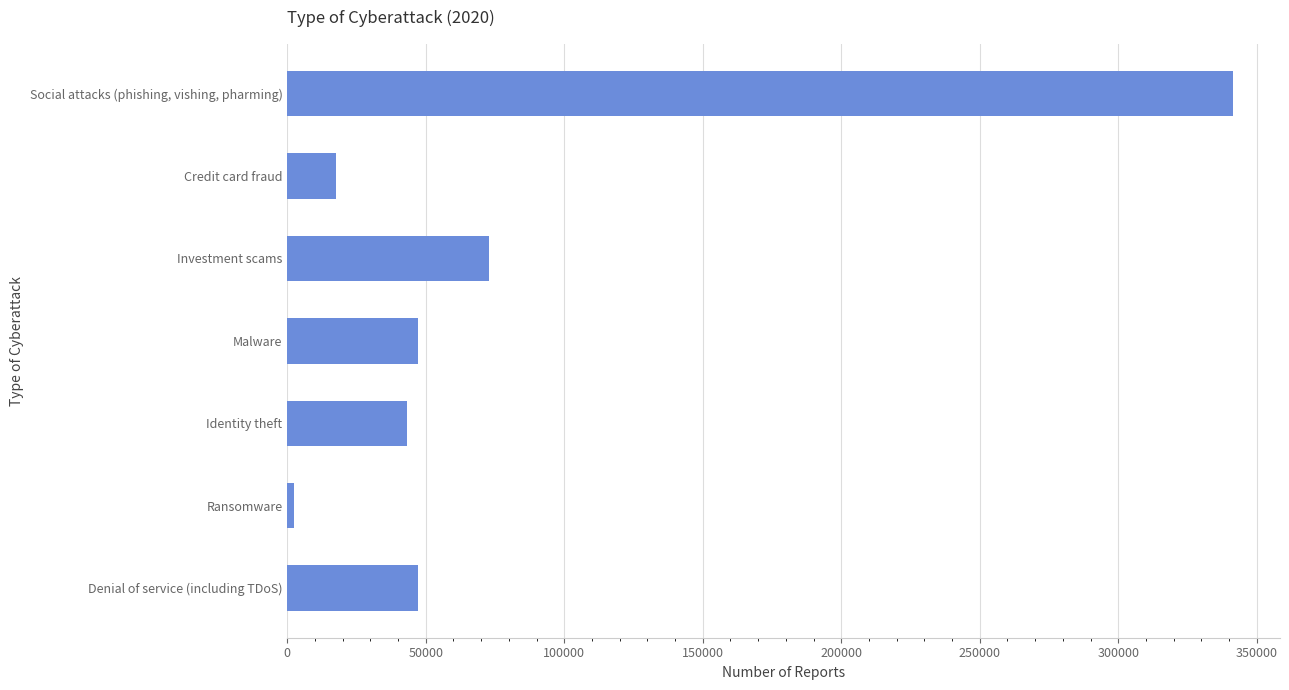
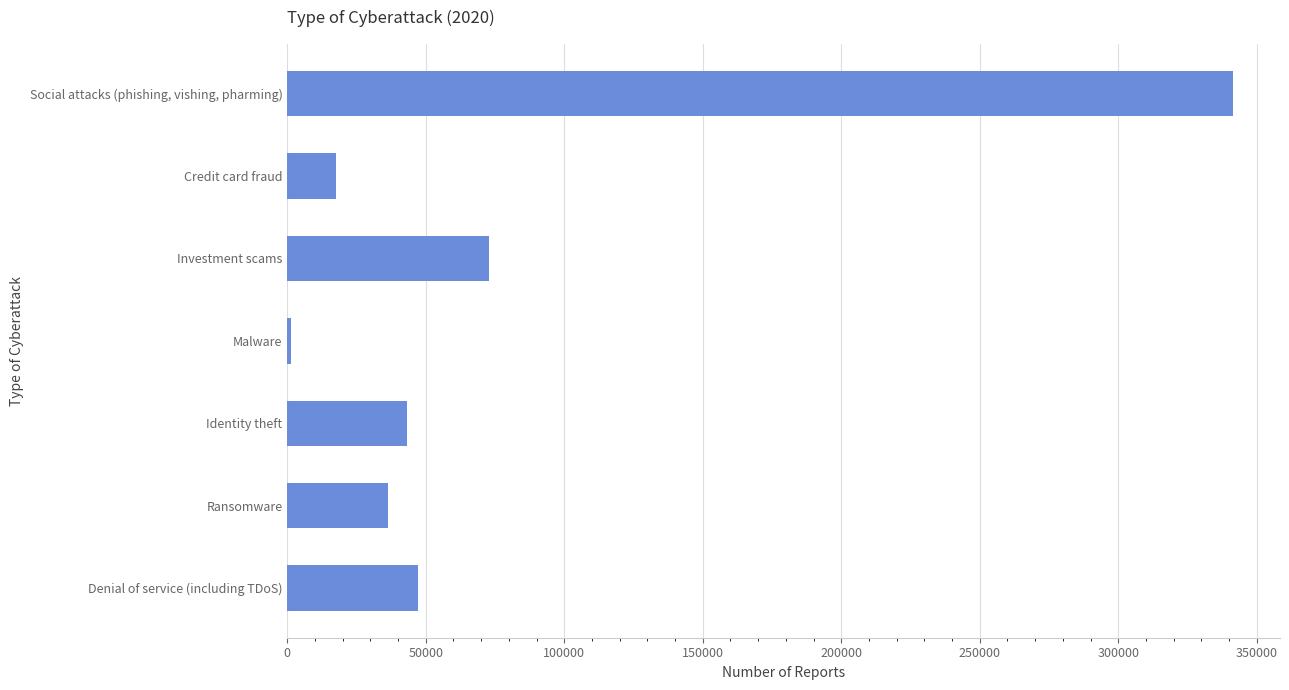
  {
    "Social attacks (phishing, vishing, pharming)": 341000,
    "Credit card fraud": 18000,
    "Investment scams": 73000,
-   "Malware": 47000,
+   "Malware": 1000,
    "Identity theft": 43000,
-   "Ransomware": 2000,
+   "Ransomware": 36000,
    "Denial of service (including TDoS)": 47000
  }
